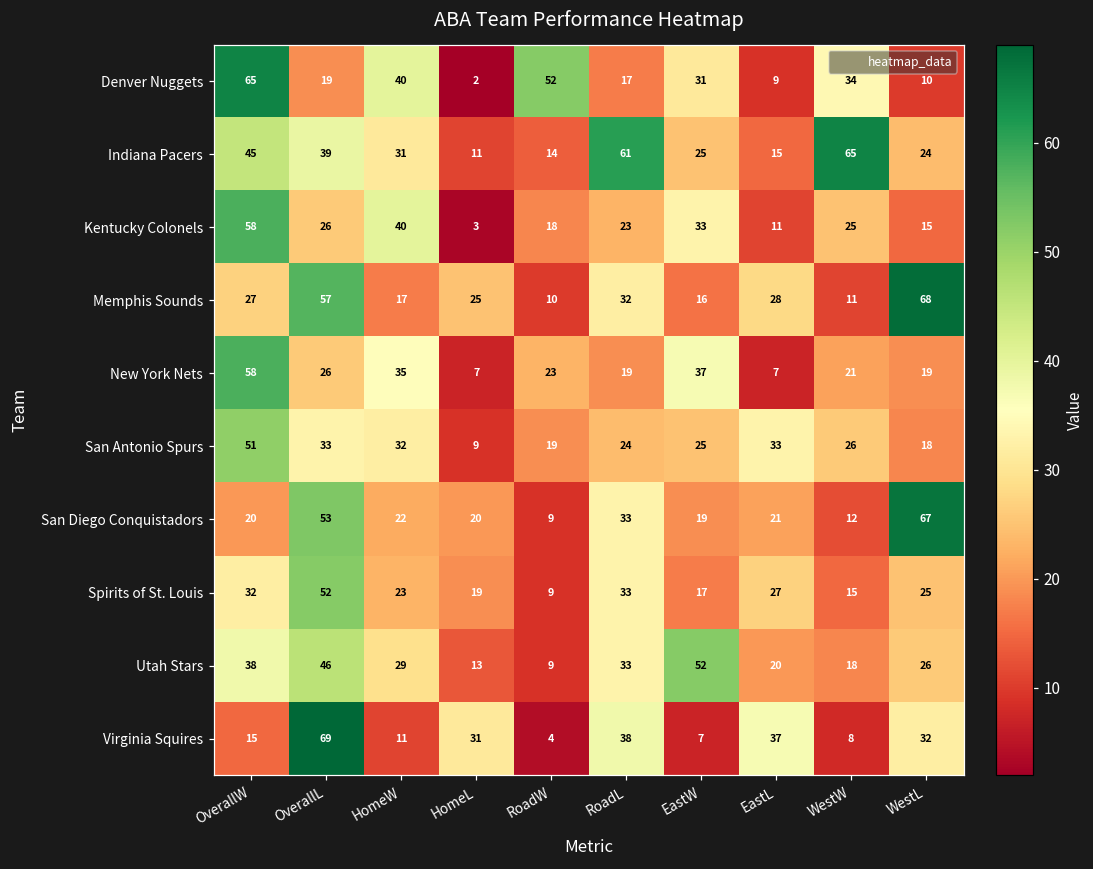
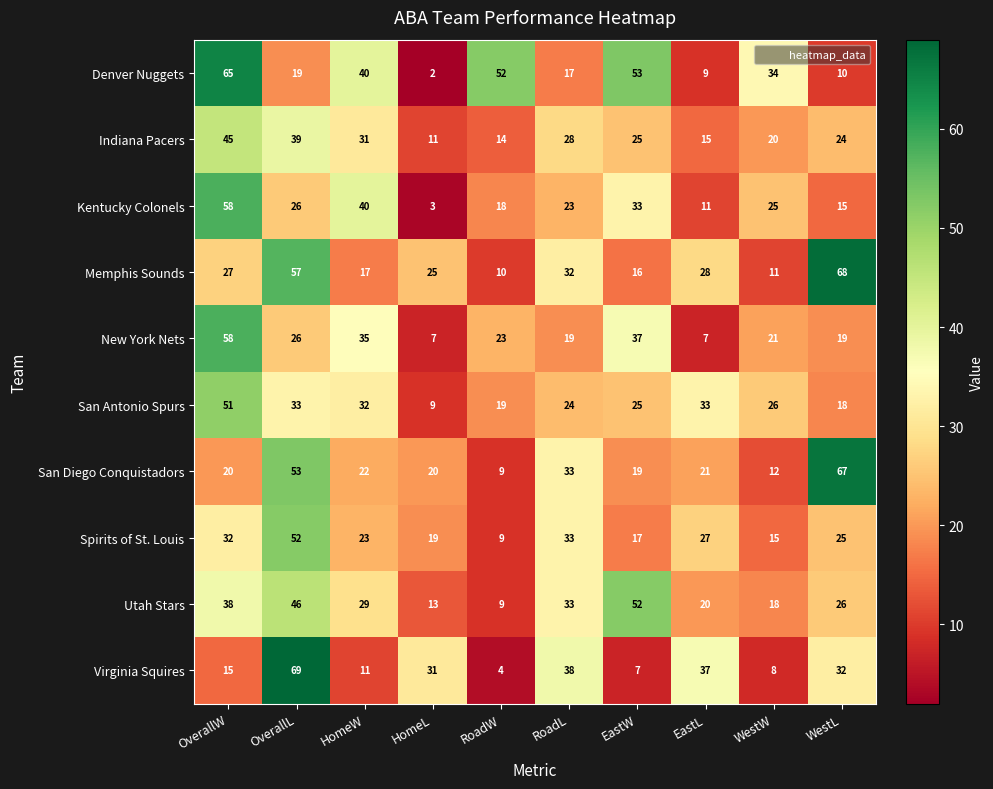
  {
    "Denver Nuggets": {
      "OverallW": 65,
      "OverallL": 19,
      "HomeW": 40,
      "HomeL": 2,
      "RoadW": 52,
      "RoadL": 17,
-     "EastW": 31,
+     "EastW": 53,
      "EastL": 9,
      "WestW": 34,
      "WestL": 10
    },
    "Indiana Pacers": {
      "OverallW": 45,
      "OverallL": 39,
      "HomeW": 31,
      "HomeL": 11,
      "RoadW": 14,
-     "RoadL": 61,
+     "RoadL": 28,
      "EastW": 25,
      "EastL": 15,
-     "WestW": 65,
+     "WestW": 20,
      "WestL": 24
    },
    "Kentucky Colonels": {
      "OverallW": 58,
      "OverallL": 26,
      "HomeW": 40,
      "HomeL": 3,
      "RoadW": 18,
      "RoadL": 23,
      "EastW": 33,
      "EastL": 11,
      "WestW": 25,
      "WestL": 15
    },
    "Memphis Sounds": {
      "OverallW": 27,
      "OverallL": 57,
      "HomeW": 17,
      "HomeL": 25,
      "RoadW": 10,
      "RoadL": 32,
      "EastW": 16,
      "EastL": 28,
      "WestW": 11,
      "WestL": 68
    },
    "New York Nets": {
      "OverallW": 58,
      "OverallL": 26,
      "HomeW": 35,
      "HomeL": 7,
      "RoadW": 23,
      "RoadL": 19,
      "EastW": 37,
      "EastL": 7,
      "WestW": 21,
      "WestL": 19
    },
    "San Antonio Spurs": {
      "OverallW": 51,
      "OverallL": 33,
      "HomeW": 32,
      "HomeL": 9,
      "RoadW": 19,
      "RoadL": 24,
      "EastW": 25,
      "EastL": 33,
      "WestW": 26,
      "WestL": 18
    },
    "San Diego Conquistadors": {
      "OverallW": 20,
      "OverallL": 53,
      "HomeW": 22,
      "HomeL": 20,
      "RoadW": 9,
      "RoadL": 33,
      "EastW": 19,
      "EastL": 21,
      "WestW": 12,
      "WestL": 67
    },
    "Spirits of St. Louis": {
      "OverallW": 32,
      "OverallL": 52,
      "HomeW": 23,
      "HomeL": 19,
      "RoadW": 9,
      "RoadL": 33,
      "EastW": 17,
      "EastL": 27,
      "WestW": 15,
      "WestL": 25
    },
    "Utah Stars": {
      "OverallW": 38,
      "OverallL": 46,
      "HomeW": 29,
      "HomeL": 13,
      "RoadW": 9,
      "RoadL": 33,
      "EastW": 52,
      "EastL": 20,
      "WestW": 18,
      "WestL": 26
    },
    "Virginia Squires": {
      "OverallW": 15,
      "OverallL": 69,
      "HomeW": 11,
      "HomeL": 31,
      "RoadW": 4,
      "RoadL": 38,
      "EastW": 7,
      "EastL": 37,
      "WestW": 8,
      "WestL": 32
    }
  }
